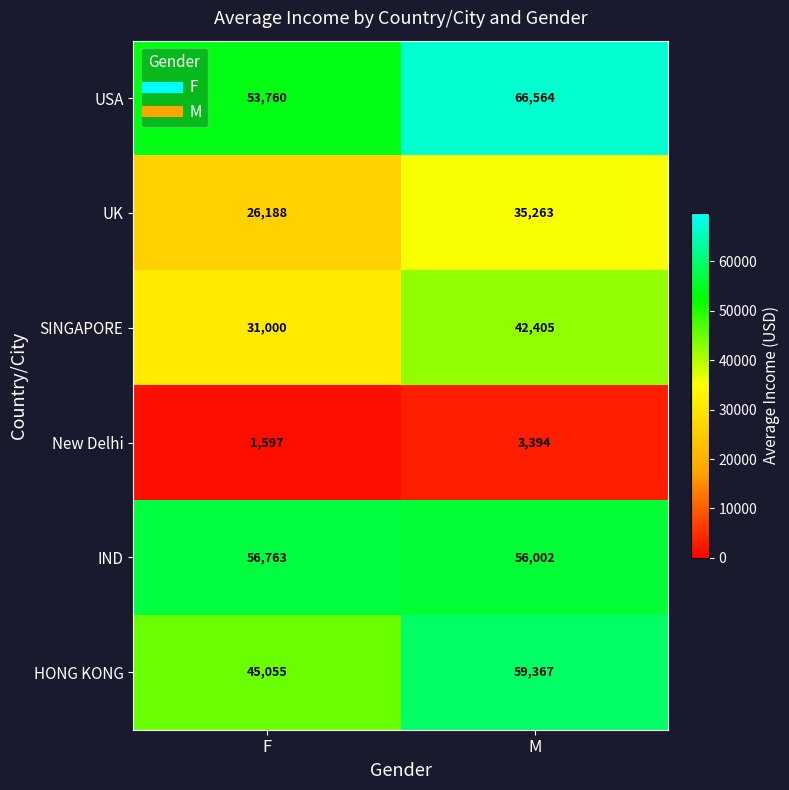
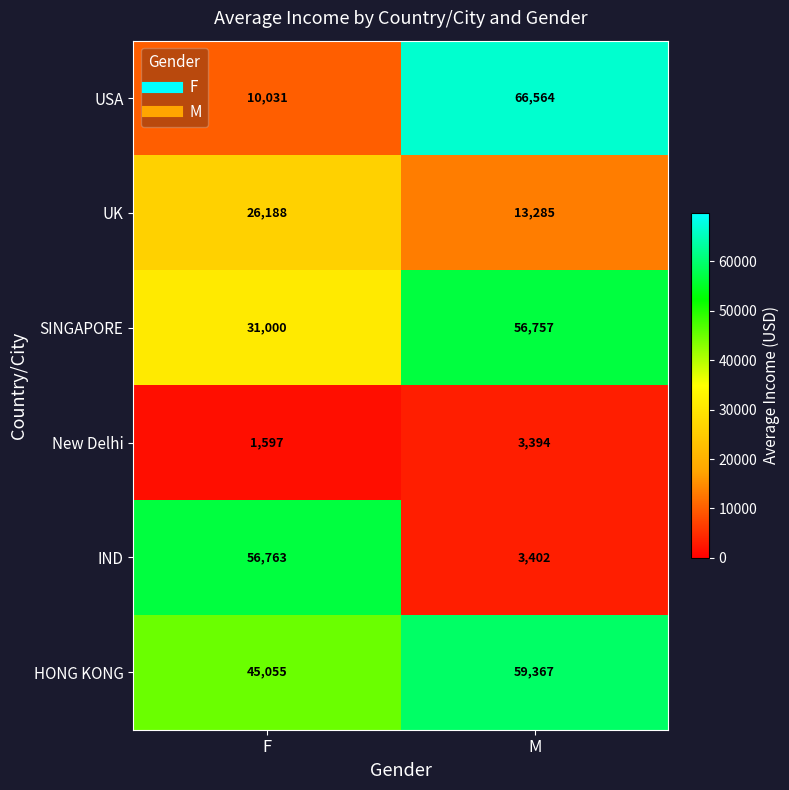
  {
    "USA": {
-     "F": "53,760",
+     "F": "10,031",
      "M": "66,564"
    },
    "UK": {
      "F": "26,188",
-     "M": "35,263"
+     "M": "13,285"
    },
    "SINGAPORE": {
      "F": "31,000",
-     "M": "42,405"
+     "M": "56,757"
    },
    "New Delhi": {
      "F": "1,597",
      "M": "3,394"
    },
    "IND": {
      "F": "56,763",
-     "M": "56,002"
+     "M": "3,402"
    },
    "HONG KONG": {
      "F": "45,055",
      "M": "59,367"
    }
  }
